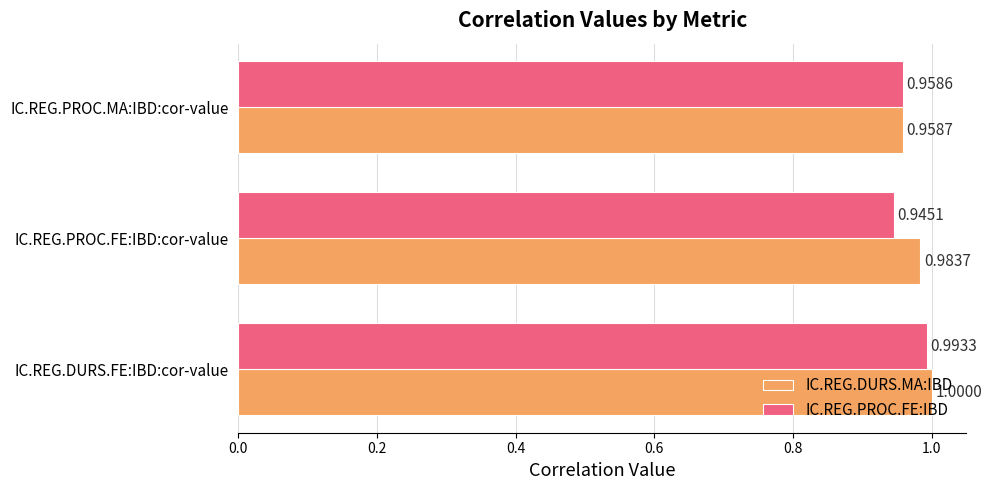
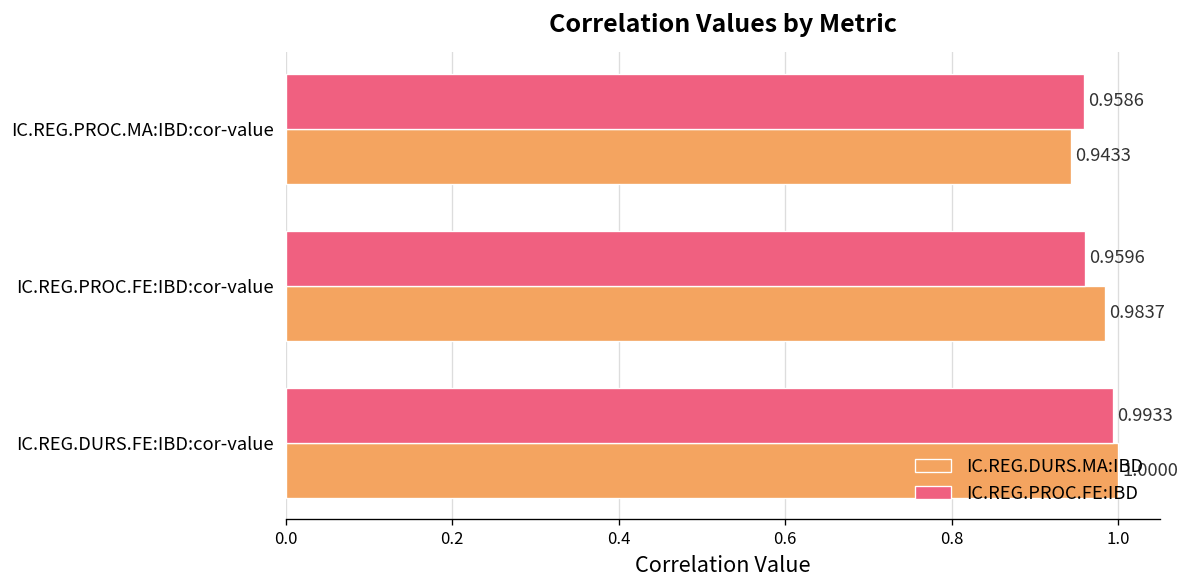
  {
    "IC.REG.DURS.MA:IBD": {
-     "IC.REG.PROC.MA:IBD:cor-value": 0.9587,
+     "IC.REG.PROC.MA:IBD:cor-value": 0.9433,
      "IC.REG.PROC.FE:IBD:cor-value": 0.9837,
      "IC.REG.DURS.FE:IBD:cor-value": 1.0000
    },
    "IC.REG.PROC.FE:IBD": {
      "IC.REG.PROC.MA:IBD:cor-value": 0.9586,
-     "IC.REG.PROC.FE:IBD:cor-value": 0.9451,
+     "IC.REG.PROC.FE:IBD:cor-value": 0.9596,
      "IC.REG.DURS.FE:IBD:cor-value": 0.9933
    }
  }
